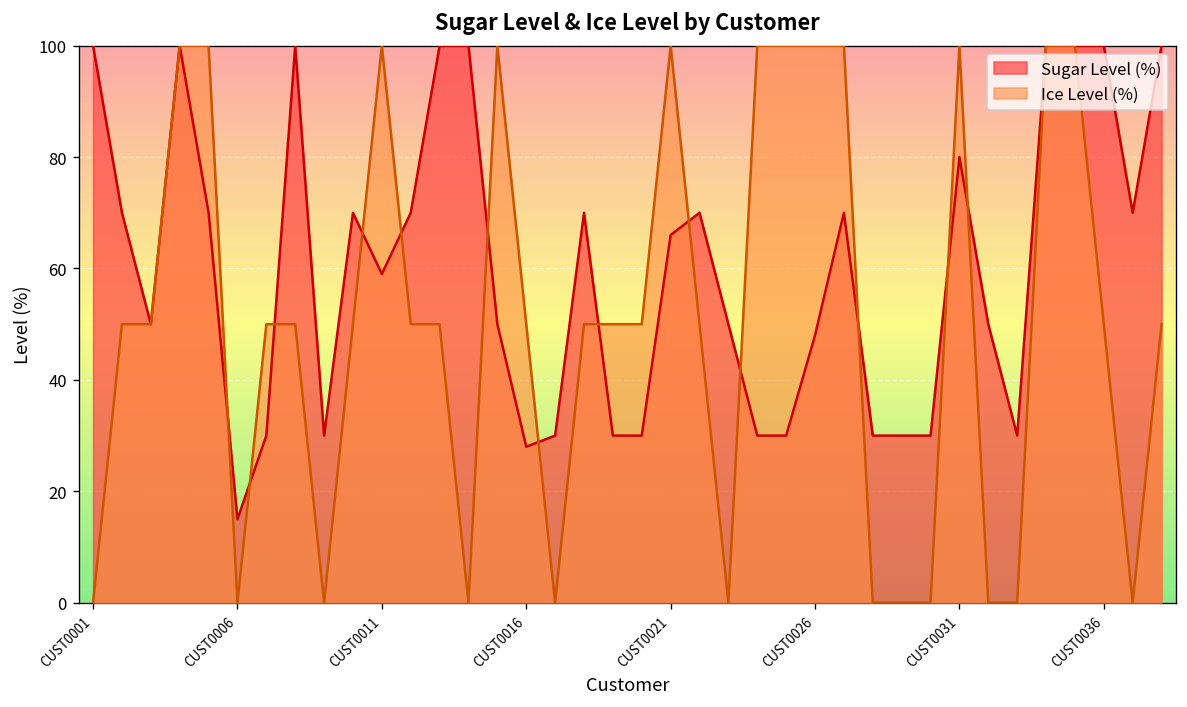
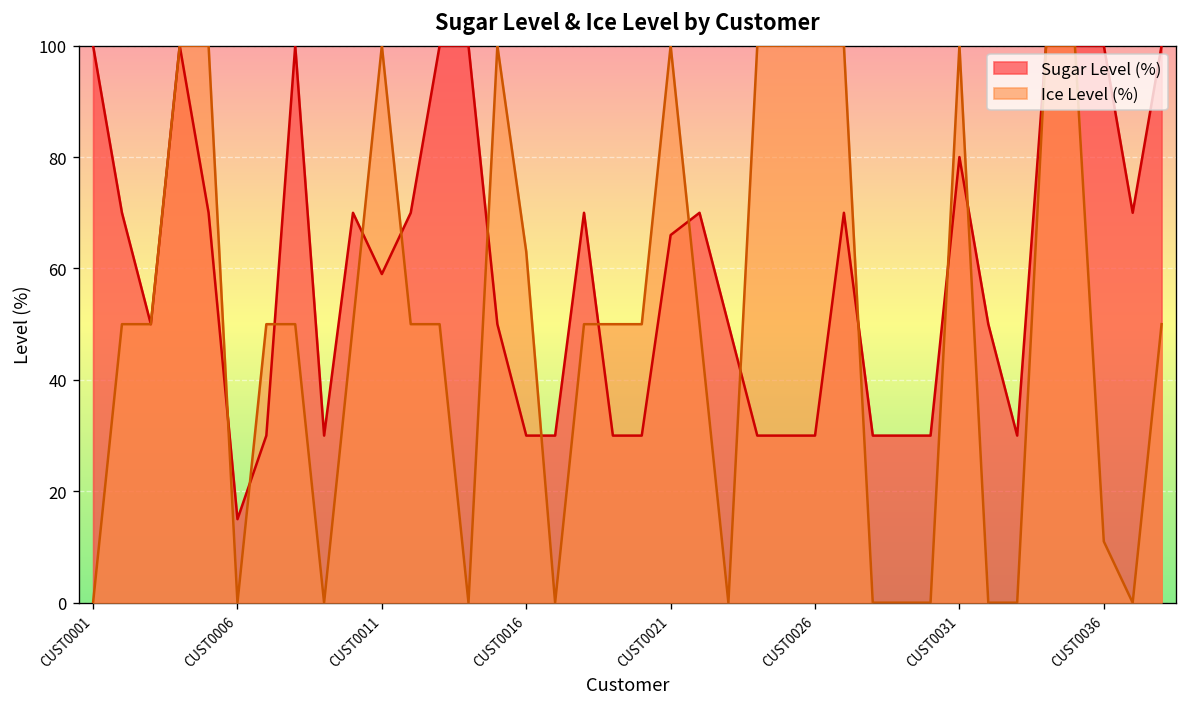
  {
    "Sugar Level (%)": {
      "CUST0001": 100,
      "CUST0006": 15,
      "CUST0011": 59,
-     "CUST0016": 28,
+     "CUST0016": 30,
      "CUST0021": 66,
-     "CUST0026": 48,
+     "CUST0026": 30,
      "CUST0031": 80,
      "CUST0036": 100
    },
    "Ice Level (%)": {
      "CUST0001": 0,
      "CUST0006": 0,
      "CUST0011": 100,
-     "CUST0016": 50,
+     "CUST0016": 63,
      "CUST0021": 100,
      "CUST0026": 100,
      "CUST0031": 100,
-     "CUST0036": 50
+     "CUST0036": 11
    }
  }
